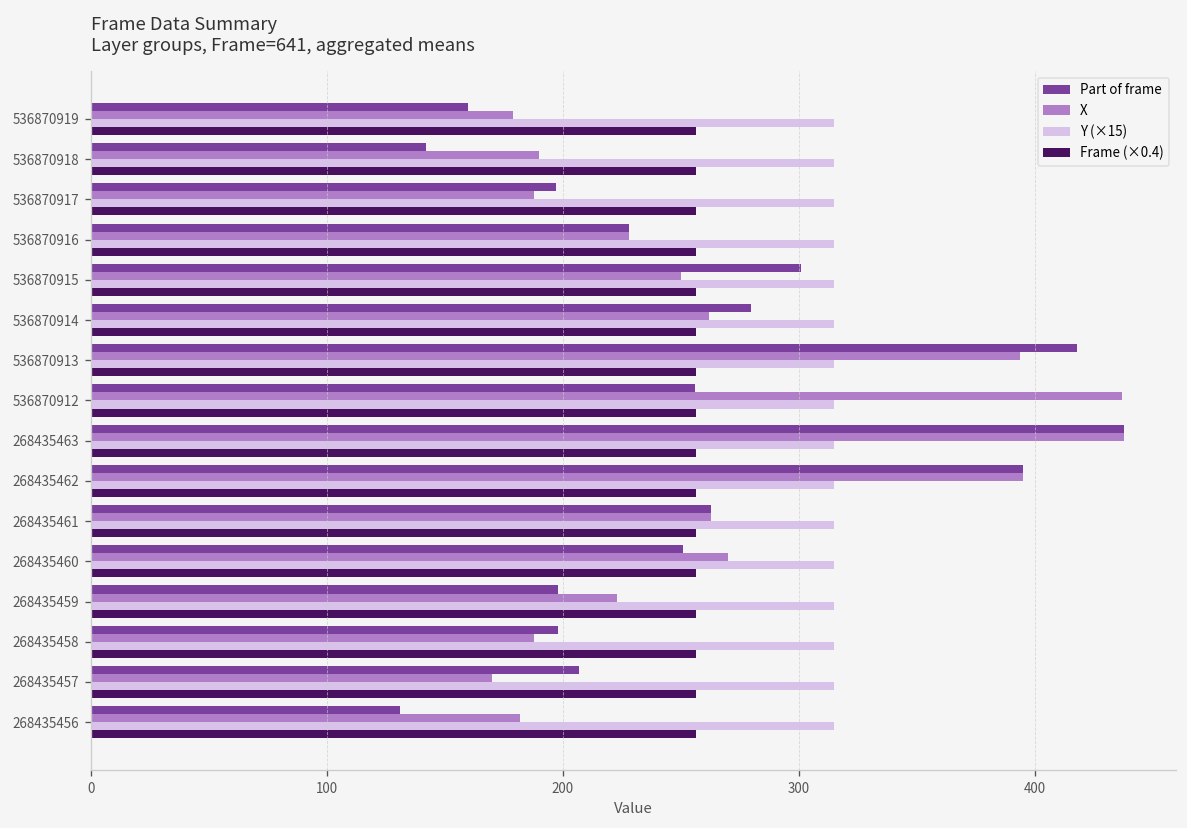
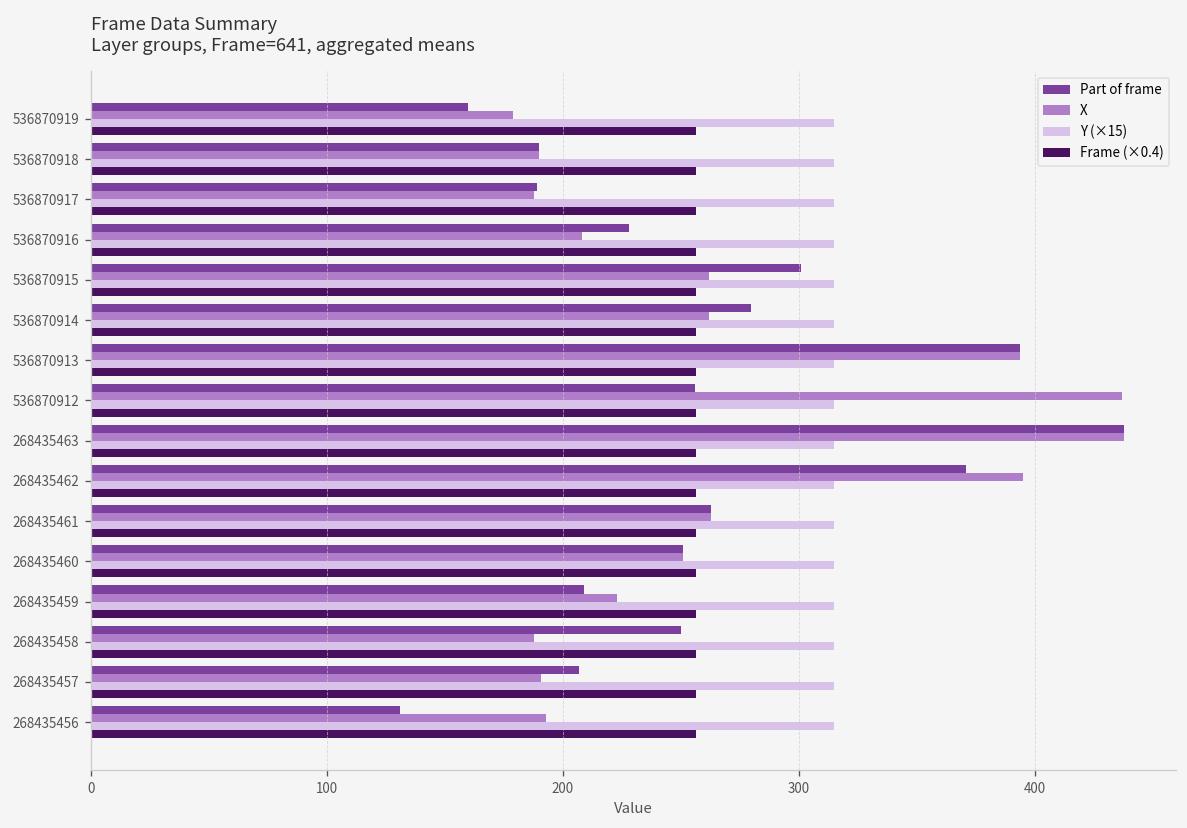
  {
    "Part of frame": {
      "536870919": 160,
-     "536870918": 142,
-     "536870917": 197,
+     "536870918": 190,
+     "536870917": 189,
      "536870916": 228,
      "536870915": 301,
      "536870914": 280,
-     "536870913": 418,
+     "536870913": 394,
      "536870912": 256,
      "268435463": 438,
-     "268435462": 395,
+     "268435462": 371,
      "268435461": 263,
      "268435460": 251,
-     "268435459": 198,
-     "268435458": 198,
+     "268435459": 209,
+     "268435458": 250,
      "268435457": 207,
      "268435456": 131
    },
    "X": {
      "536870919": 179,
      "536870918": 190,
      "536870917": 188,
-     "536870916": 228,
-     "536870915": 250,
+     "536870916": 208,
+     "536870915": 262,
      "536870914": 262,
      "536870913": 394,
      "536870912": 437,
      "268435463": 438,
      "268435462": 395,
      "268435461": 263,
-     "268435460": 270,
+     "268435460": 251,
      "268435459": 223,
      "268435458": 188,
-     "268435457": 170,
-     "268435456": 182
+     "268435457": 191,
+     "268435456": 193
    },
    "Y (×15)": {
      "536870919": 315,
      "536870918": 315,
      "536870917": 315,
      "536870916": 315,
      "536870915": 315,
      "536870914": 315,
      "536870913": 315,
      "536870912": 315,
      "268435463": 315,
      "268435462": 315,
      "268435461": 315,
      "268435460": 315,
      "268435459": 315,
      "268435458": 315,
      "268435457": 315,
      "268435456": 315
    },
    "Frame (×0.4)": {
      "536870919": 256,
      "536870918": 256,
      "536870917": 256,
      "536870916": 256,
      "536870915": 256,
      "536870914": 256,
      "536870913": 256,
      "536870912": 256,
      "268435463": 256,
      "268435462": 256,
      "268435461": 256,
      "268435460": 256,
      "268435459": 256,
      "268435458": 256,
      "268435457": 256,
      "268435456": 256
    }
  }
